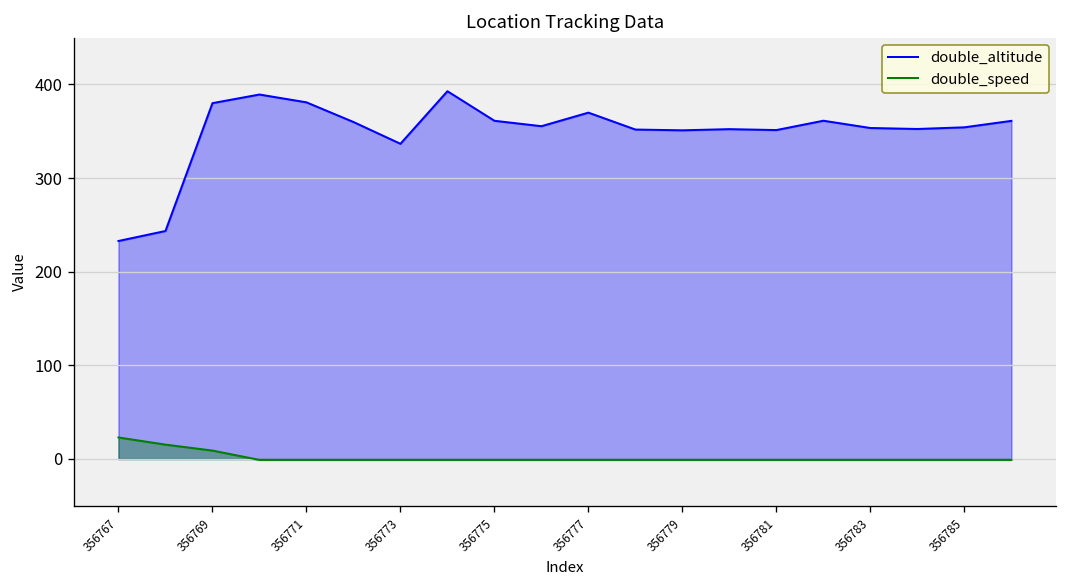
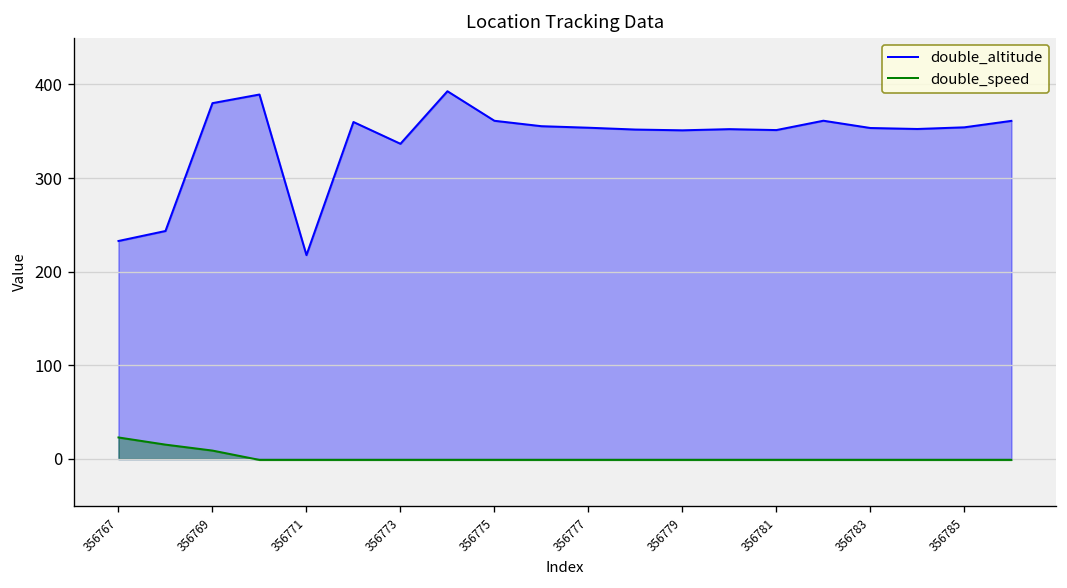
  {
    "double_altitude": {
      "356767": 230,
      "356769": 380,
-     "356771": 380,
+     "356771": 220,
      "356773": 340,
      "356775": 360,
-     "356777": 370,
+     "356777": 350,
      "356779": 350,
      "356781": 350,
      "356783": 350,
      "356785": 350
    }
  }
